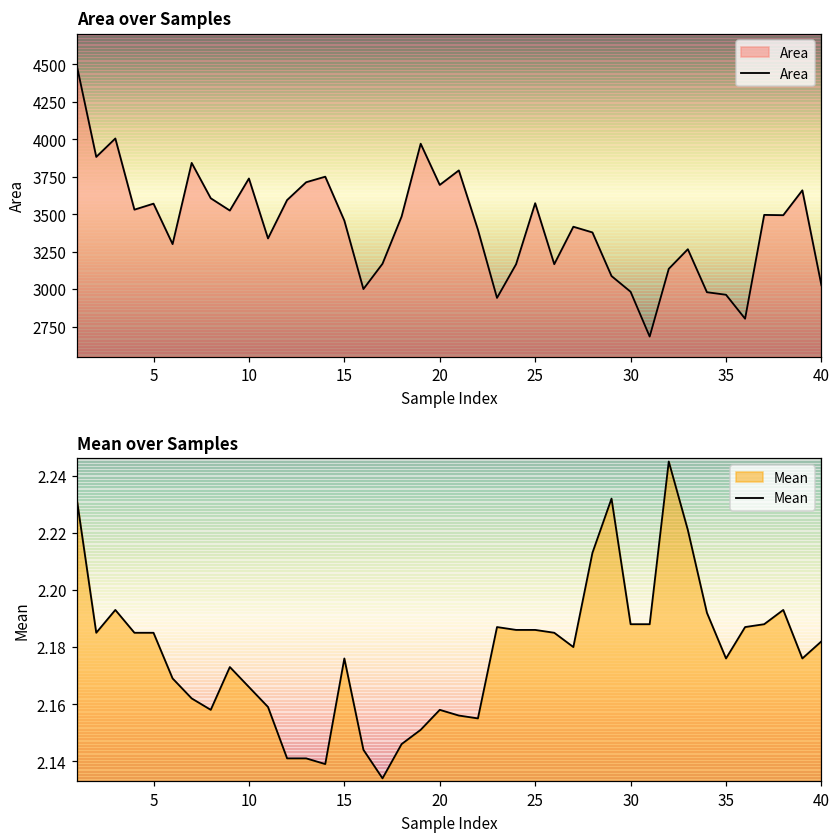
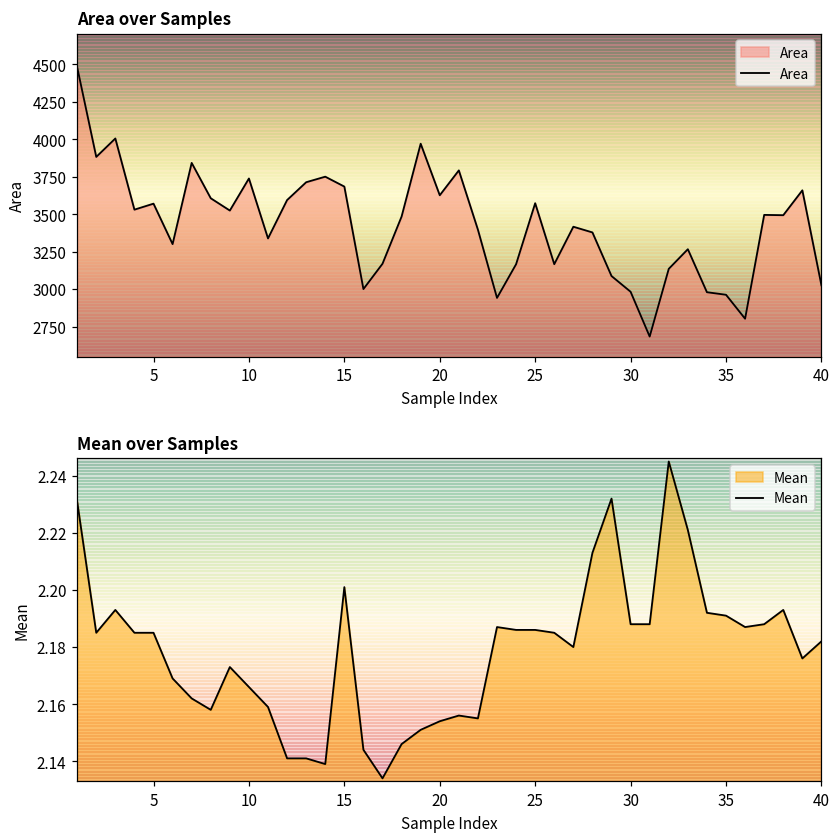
  {
    "Area over Samples": {
      "5": 3570,
      "10": 3740,
-     "15": 3460,
-     "20": 3700,
+     "15": 3680,
+     "20": 3630,
      "25": 3570,
      "30": 2980,
      "35": 2960,
      "40": 3030
    },
    "Mean over Samples": {
      "5": 2.185,
      "10": 2.166,
-     "15": 2.176,
-     "20": 2.158,
+     "15": 2.201,
+     "20": 2.154,
      "25": 2.186,
      "30": 2.188,
-     "35": 2.176,
+     "35": 2.191,
      "40": 2.182
    }
  }
